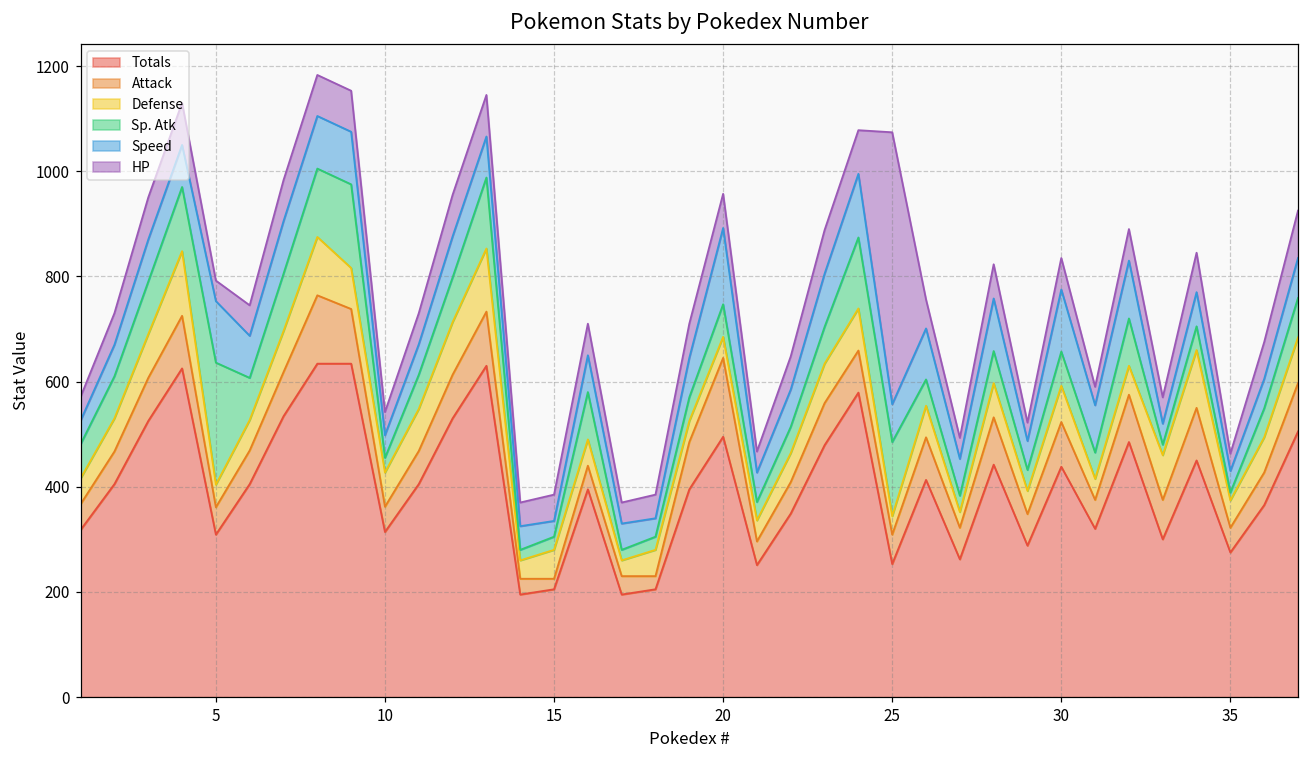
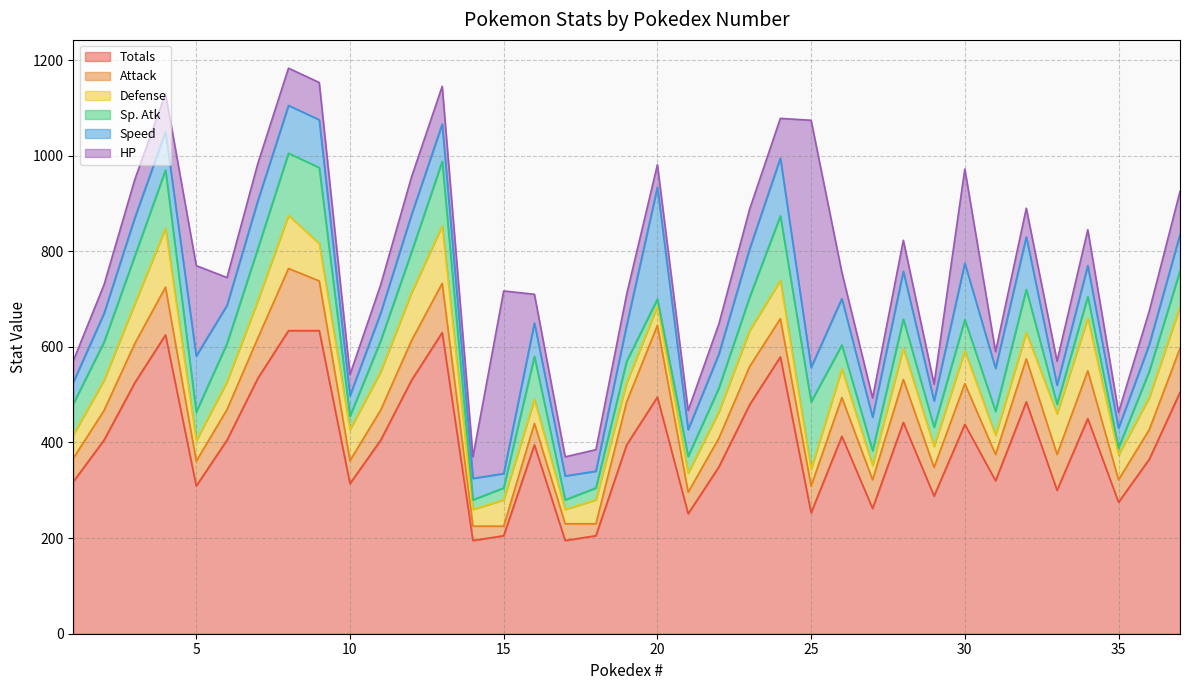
  {
    "Sp. Atk": {
-     "5": 230,
+     "5": 60,
      "10": 30,
      "15": 30,
-     "20": 60,
+     "20": 20,
      "25": 140,
      "30": 70,
      "35": 20
    },
    "Speed": {
      "5": 120,
      "10": 40,
      "15": 30,
-     "20": 150,
+     "20": 230,
      "25": 70,
      "30": 120,
      "35": 40
    },
    "HP": {
-     "5": 40,
+     "5": 190,
      "10": 40,
-     "15": 50,
-     "20": 70,
+     "15": 380,
+     "20": 50,
      "25": 520,
-     "30": 60,
+     "30": 200,
      "35": 30
    }
  }
